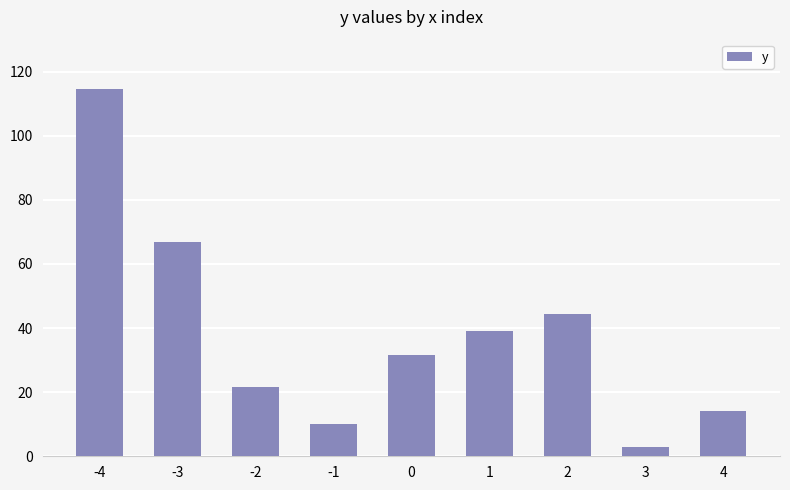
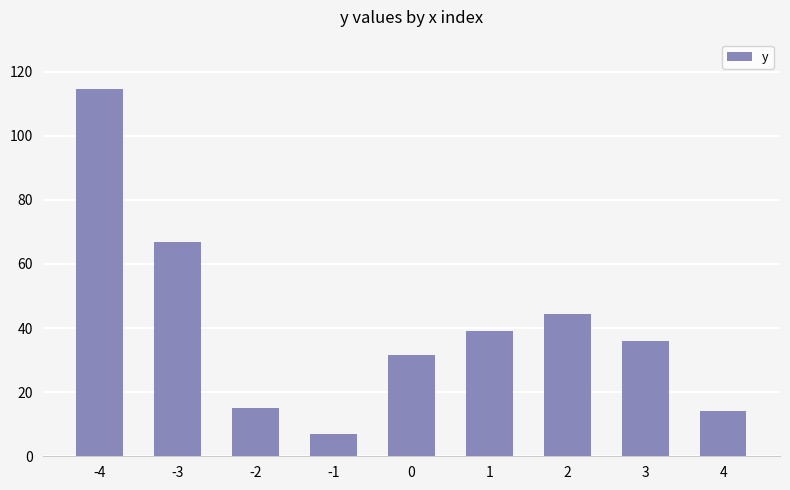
  {
    "-4": 115,
    "-3": 67,
-   "-2": 22,
-   "-1": 10,
+   "-2": 15,
+   "-1": 7,
    "0": 32,
    "1": 39,
    "2": 45,
-   "3": 3,
+   "3": 36,
    "4": 14
  }
